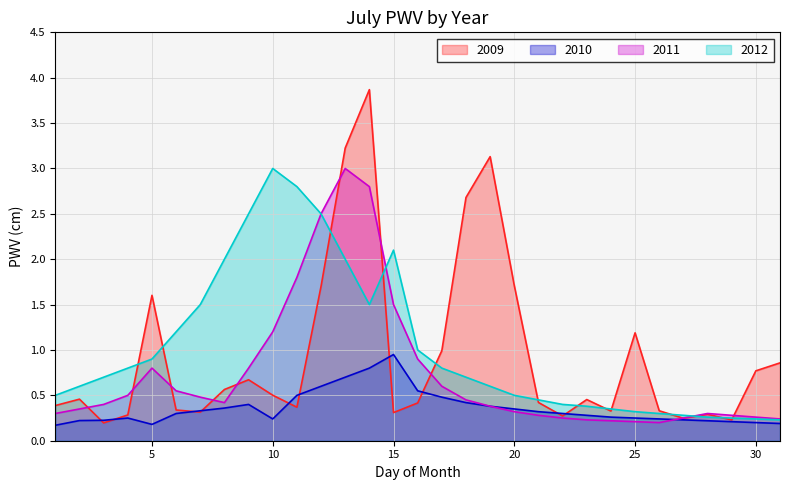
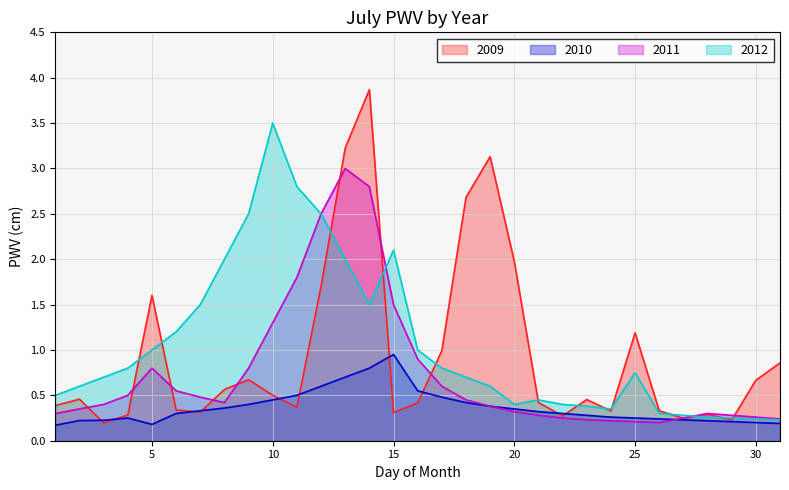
  {
    "2009": {
      "5": 1.6,
      "10": 0.5,
      "15": 0.3,
-     "20": 1.7,
+     "20": 2.0,
      "25": 1.2,
-     "30": 0.8
+     "30": 0.7
    },
    "2010": {
      "5": 0.2,
-     "10": 0.2,
+     "10": 0.5,
      "15": 1.0,
      "20": 0.4,
      "25": 0.3,
      "30": 0.2
    },
    "2011": {
      "5": 0.8,
-     "10": 1.2,
+     "10": 1.3,
      "15": 1.5,
      "20": 0.3,
      "25": 0.2
    },
    "2012": {
-     "5": 0.9,
-     "10": 3.0,
+     "5": 1.0,
+     "10": 3.5,
      "15": 2.1,
-     "20": 0.5,
-     "25": 0.3
+     "20": 0.4,
+     "25": 0.8
    }
  }
